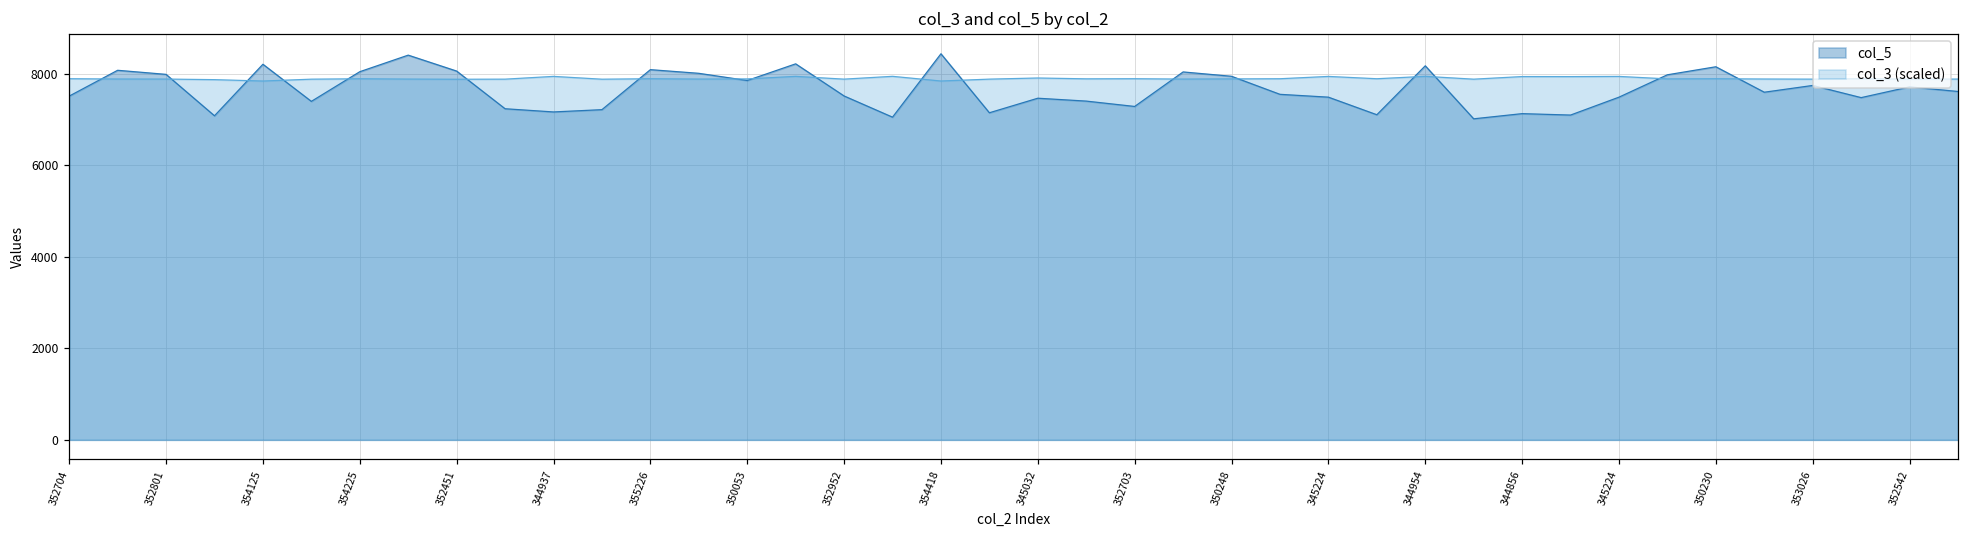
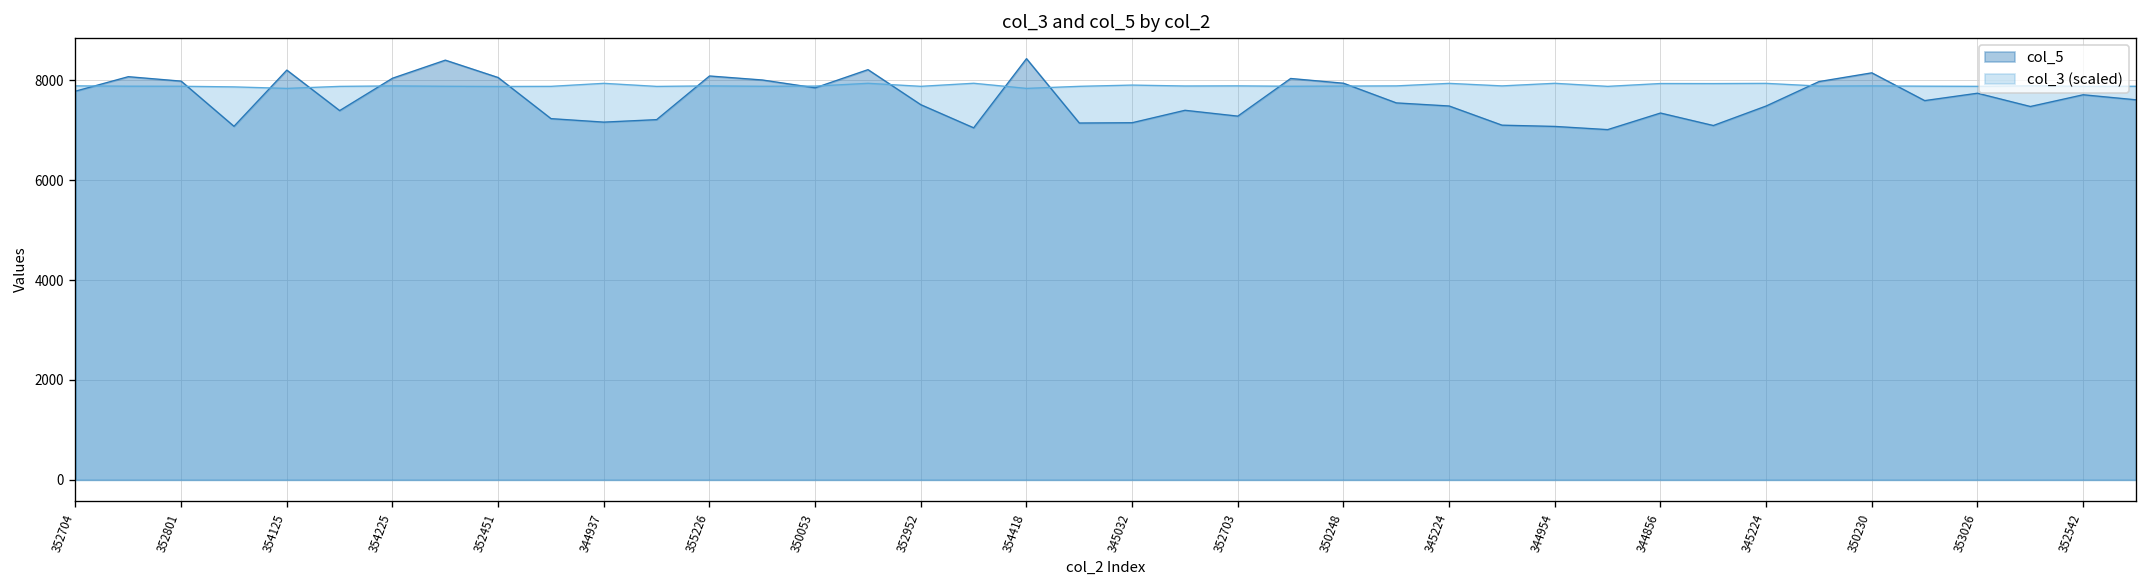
  {
    "col_5": {
-     "352704": 7500,
+     "352704": 7800,
      "352801": 8000,
      "354125": 8200,
      "354225": 8000,
      "352451": 8100,
      "344937": 7200,
      "355226": 8100,
      "352952": 7500,
      "354418": 8400,
-     "345032": 7500,
+     "345032": 7200,
      "352703": 7300,
-     "344954": 8200,
-     "344856": 7100,
+     "344954": 7100,
+     "344856": 7300,
      "350230": 8200,
      "353026": 7700
    },
    "col_3 (scaled)": {
      "352704": 7900,
      "352801": 7900,
      "354125": 7800,
      "354225": 7900,
      "352451": 7900,
      "344937": 7900,
      "355226": 7900,
      "352952": 7900,
      "354418": 7800,
      "345032": 7900,
      "352703": 7900,
      "344954": 7900,
      "344856": 7900,
      "350230": 7900,
      "353026": 7900
    }
  }
